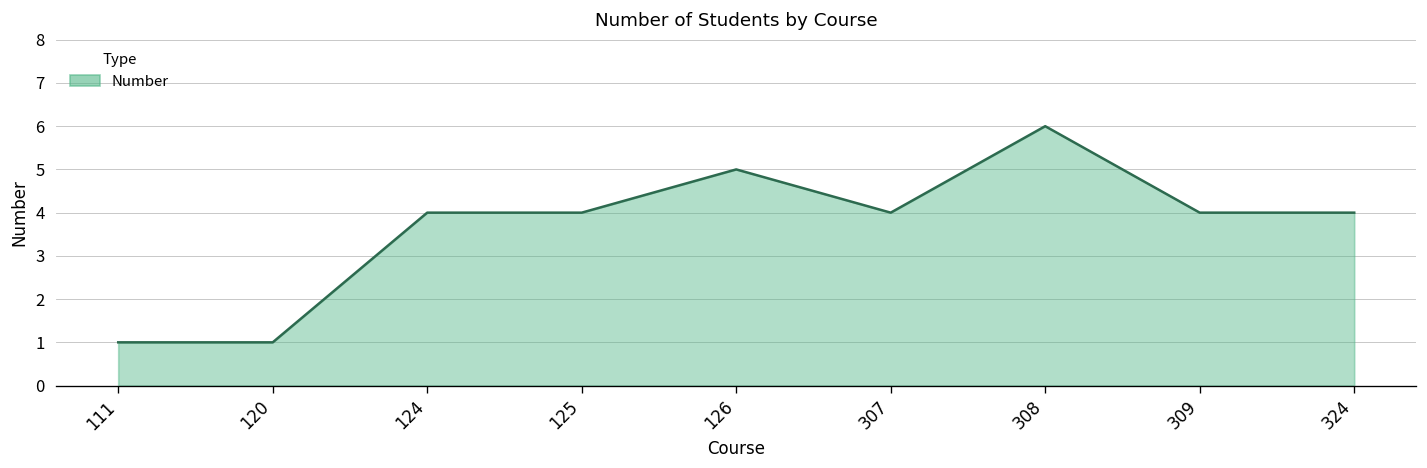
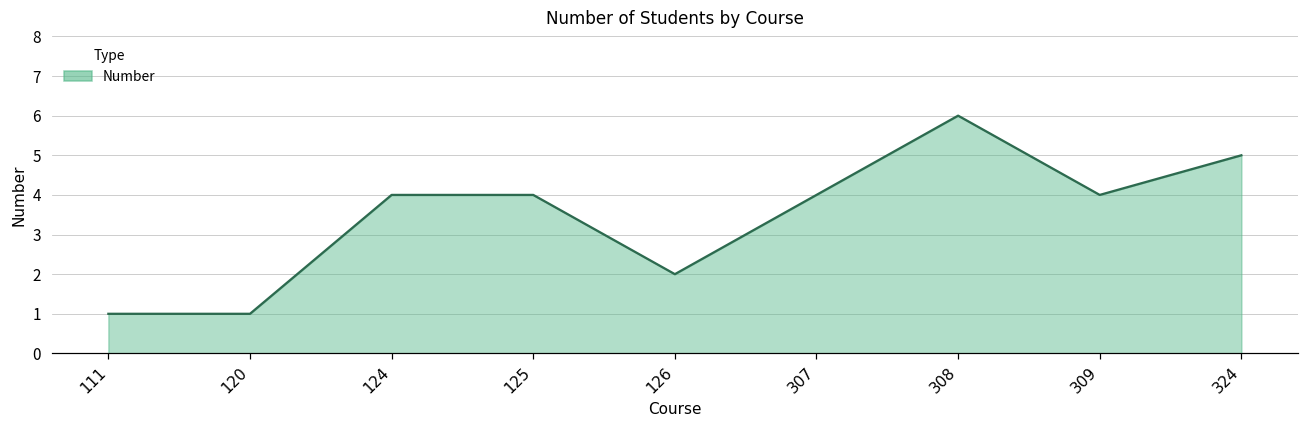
  {
    "111": 1,
    "120": 1,
    "124": 4,
    "125": 4,
-   "126": 5,
+   "126": 2,
    "307": 4,
    "308": 6,
    "309": 4,
-   "324": 4
+   "324": 5
  }
